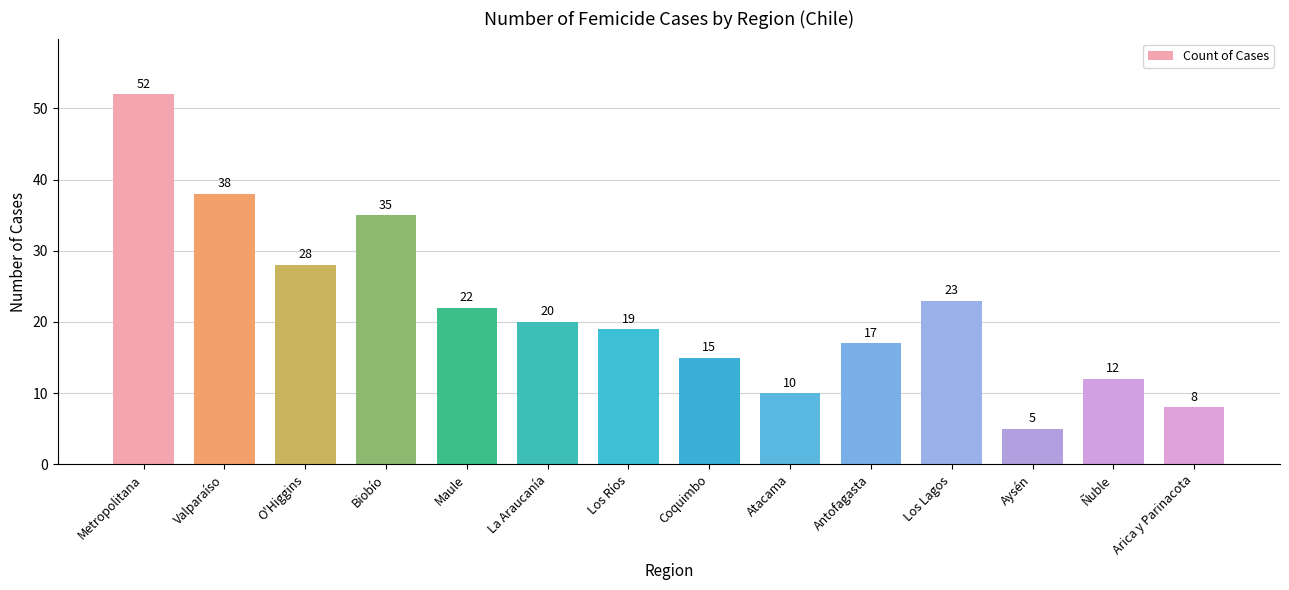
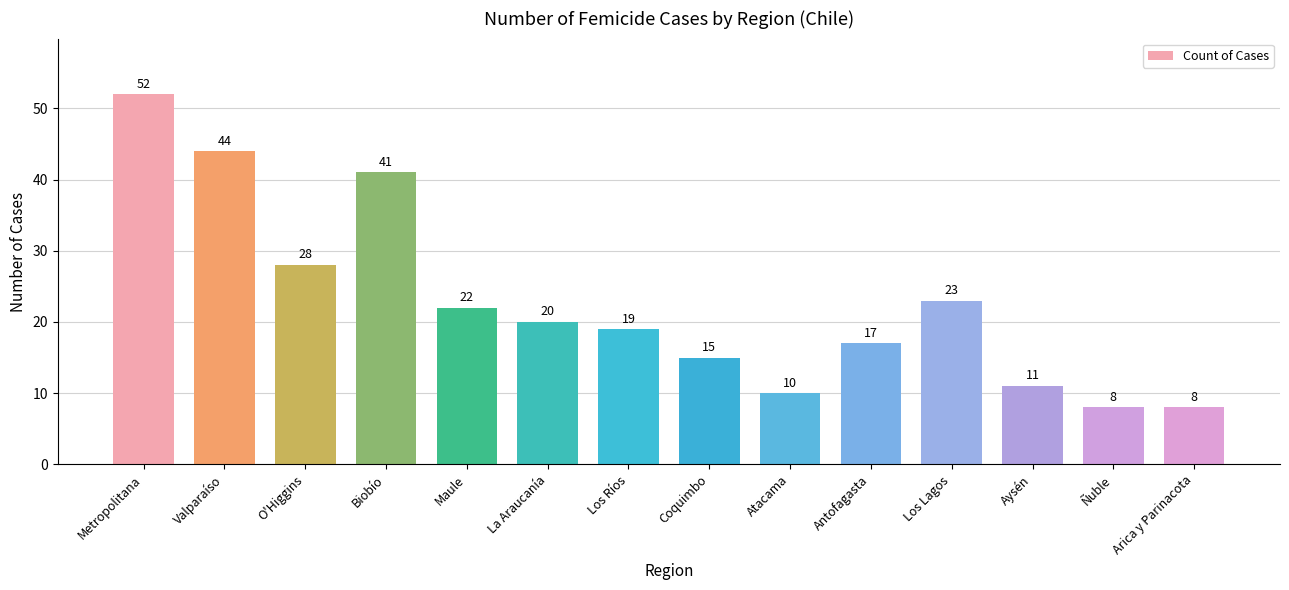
  {
    "Metropolitana": 52,
-   "Valparaíso": 38,
+   "Valparaíso": 44,
    "O'Higgins": 28,
-   "Biobío": 35,
+   "Biobío": 41,
    "Maule": 22,
    "La Araucanía": 20,
    "Los Ríos": 19,
    "Coquimbo": 15,
    "Atacama": 10,
    "Antofagasta": 17,
    "Los Lagos": 23,
-   "Aysén": 5,
-   "Ñuble": 12,
+   "Aysén": 11,
+   "Ñuble": 8,
    "Arica y Parinacota": 8
  }
